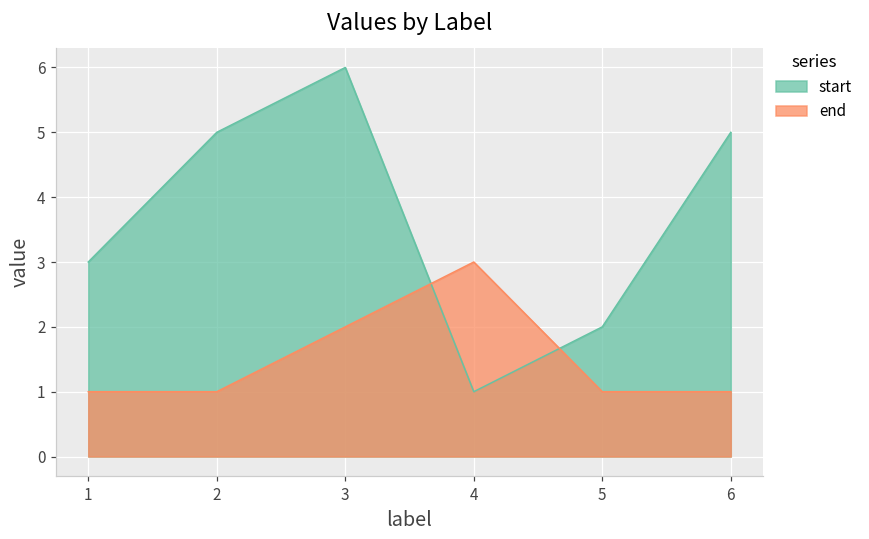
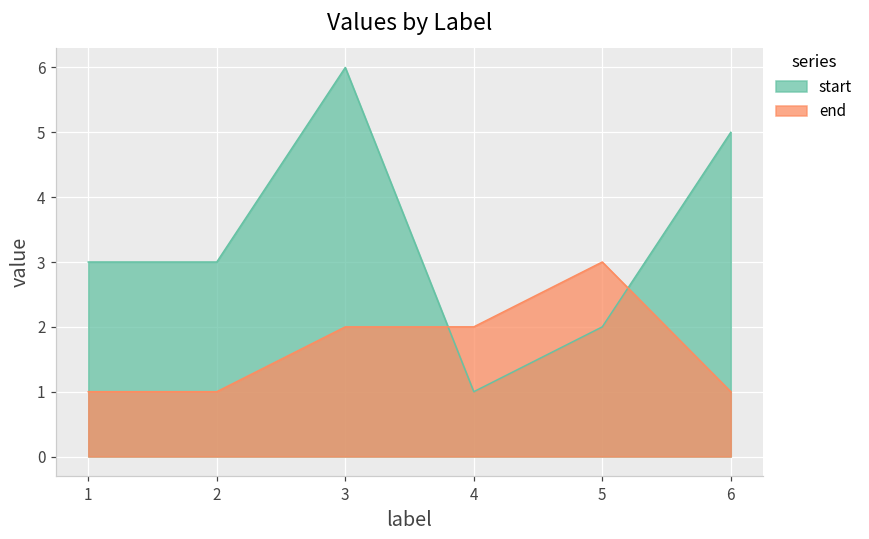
  {
    "start": {
      "1": 3,
-     "2": 5,
+     "2": 3,
      "3": 6,
      "4": 1,
      "5": 2,
      "6": 5
    },
    "end": {
      "1": 1,
      "2": 1,
      "3": 2,
-     "4": 3,
-     "5": 1,
+     "4": 2,
+     "5": 3,
      "6": 1
    }
  }
